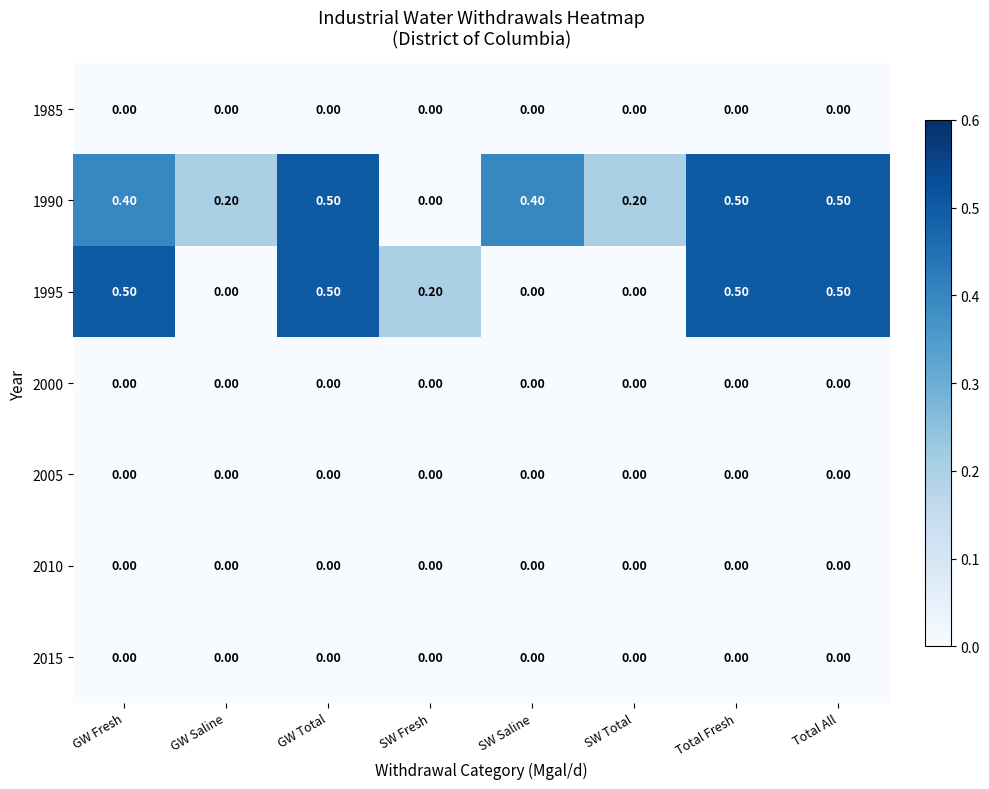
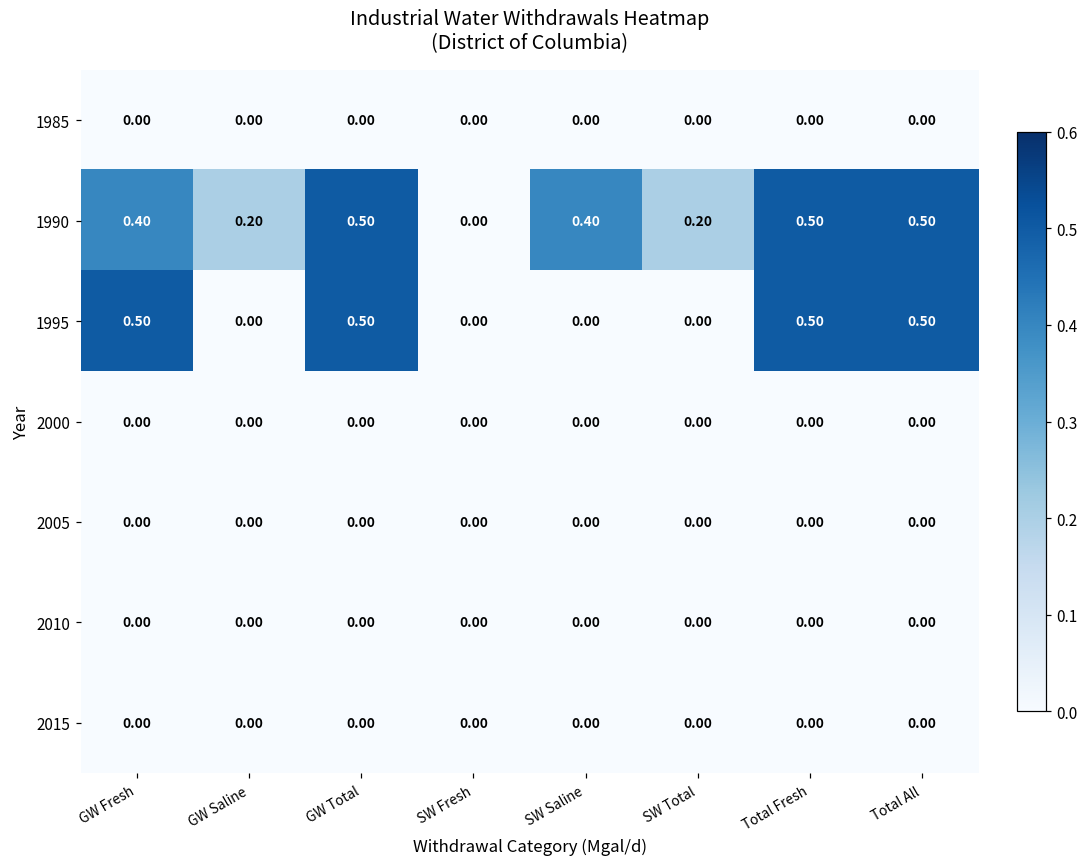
  {
    "1985": {
      "GW Fresh": 0.00,
      "GW Saline": 0.00,
      "GW Total": 0.00,
      "SW Fresh": 0.00,
      "SW Saline": 0.00,
      "SW Total": 0.00,
      "Total Fresh": 0.00,
      "Total All": 0.00
    },
    "1990": {
      "GW Fresh": 0.40,
      "GW Saline": 0.20,
      "GW Total": 0.50,
      "SW Fresh": 0.00,
      "SW Saline": 0.40,
      "SW Total": 0.20,
      "Total Fresh": 0.50,
      "Total All": 0.50
    },
    "1995": {
      "GW Fresh": 0.50,
      "GW Saline": 0.00,
      "GW Total": 0.50,
-     "SW Fresh": 0.20,
+     "SW Fresh": 0.00,
      "SW Saline": 0.00,
      "SW Total": 0.00,
      "Total Fresh": 0.50,
      "Total All": 0.50
    },
    "2000": {
      "GW Fresh": 0.00,
      "GW Saline": 0.00,
      "GW Total": 0.00,
      "SW Fresh": 0.00,
      "SW Saline": 0.00,
      "SW Total": 0.00,
      "Total Fresh": 0.00,
      "Total All": 0.00
    },
    "2005": {
      "GW Fresh": 0.00,
      "GW Saline": 0.00,
      "GW Total": 0.00,
      "SW Fresh": 0.00,
      "SW Saline": 0.00,
      "SW Total": 0.00,
      "Total Fresh": 0.00,
      "Total All": 0.00
    },
    "2010": {
      "GW Fresh": 0.00,
      "GW Saline": 0.00,
      "GW Total": 0.00,
      "SW Fresh": 0.00,
      "SW Saline": 0.00,
      "SW Total": 0.00,
      "Total Fresh": 0.00,
      "Total All": 0.00
    },
    "2015": {
      "GW Fresh": 0.00,
      "GW Saline": 0.00,
      "GW Total": 0.00,
      "SW Fresh": 0.00,
      "SW Saline": 0.00,
      "SW Total": 0.00,
      "Total Fresh": 0.00,
      "Total All": 0.00
    }
  }
